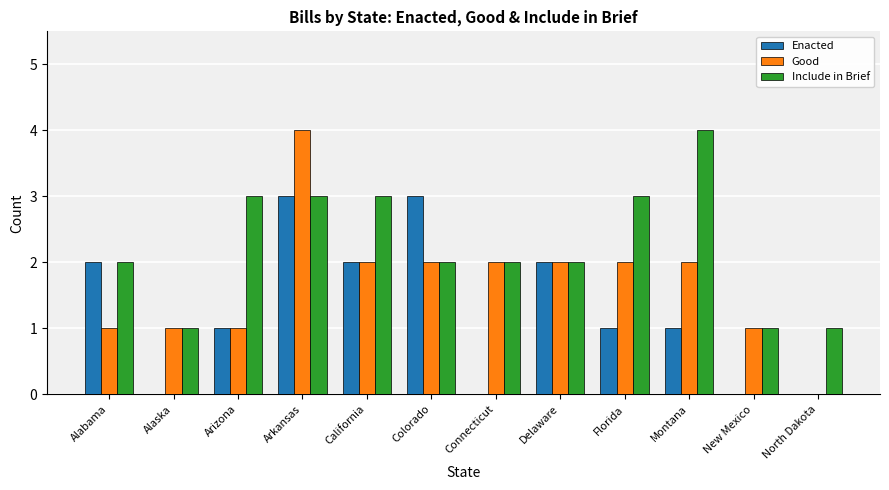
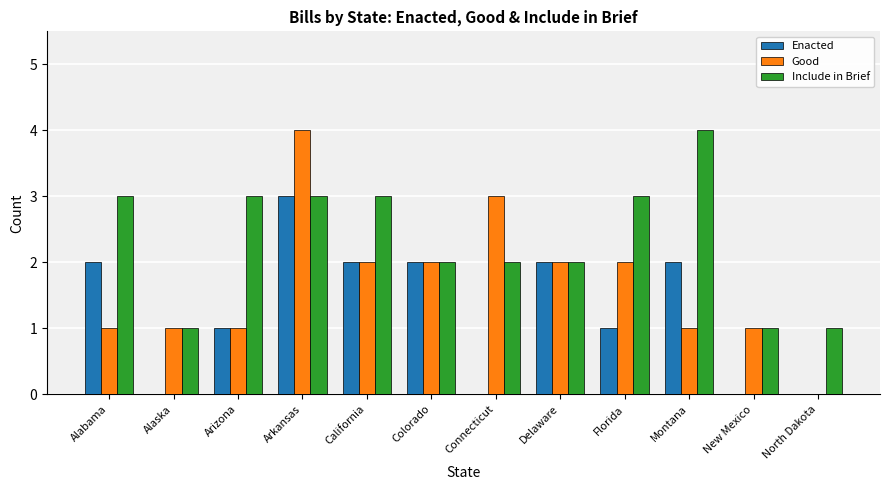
  {
    "Enacted": {
      "Alabama": 2,
      "Alaska": 0,
      "Arizona": 1,
      "Arkansas": 3,
      "California": 2,
-     "Colorado": 3,
+     "Colorado": 2,
      "Connecticut": 0,
      "Delaware": 2,
      "Florida": 1,
-     "Montana": 1,
+     "Montana": 2,
      "New Mexico": 0,
      "North Dakota": 0
    },
    "Good": {
      "Alabama": 1,
      "Alaska": 1,
      "Arizona": 1,
      "Arkansas": 4,
      "California": 2,
      "Colorado": 2,
-     "Connecticut": 2,
+     "Connecticut": 3,
      "Delaware": 2,
      "Florida": 2,
-     "Montana": 2,
+     "Montana": 1,
      "New Mexico": 1,
      "North Dakota": 0
    },
    "Include in Brief": {
-     "Alabama": 2,
+     "Alabama": 3,
      "Alaska": 1,
      "Arizona": 3,
      "Arkansas": 3,
      "California": 3,
      "Colorado": 2,
      "Connecticut": 2,
      "Delaware": 2,
      "Florida": 3,
      "Montana": 4,
      "New Mexico": 1,
      "North Dakota": 1
    }
  }
